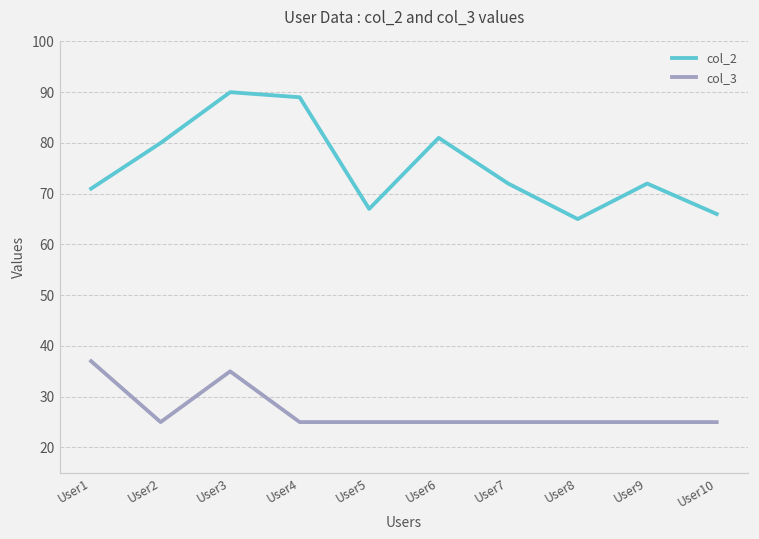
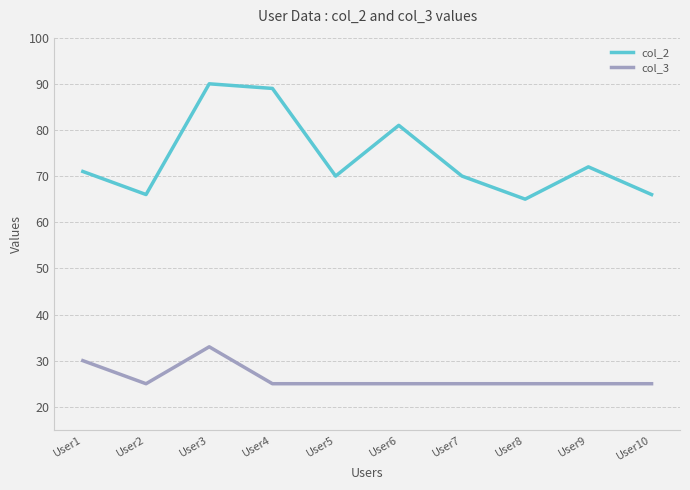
  {
    "col_2": {
      "User1": 71,
-     "User2": 80,
+     "User2": 66,
      "User3": 90,
      "User4": 89,
-     "User5": 67,
+     "User5": 70,
      "User6": 81,
-     "User7": 72,
+     "User7": 70,
      "User8": 65,
      "User9": 72,
      "User10": 66
    },
    "col_3": {
-     "User1": 37,
+     "User1": 30,
      "User2": 25,
-     "User3": 35,
+     "User3": 33,
      "User4": 25,
      "User5": 25,
      "User6": 25,
      "User7": 25,
      "User8": 25,
      "User9": 25,
      "User10": 25
    }
  }
